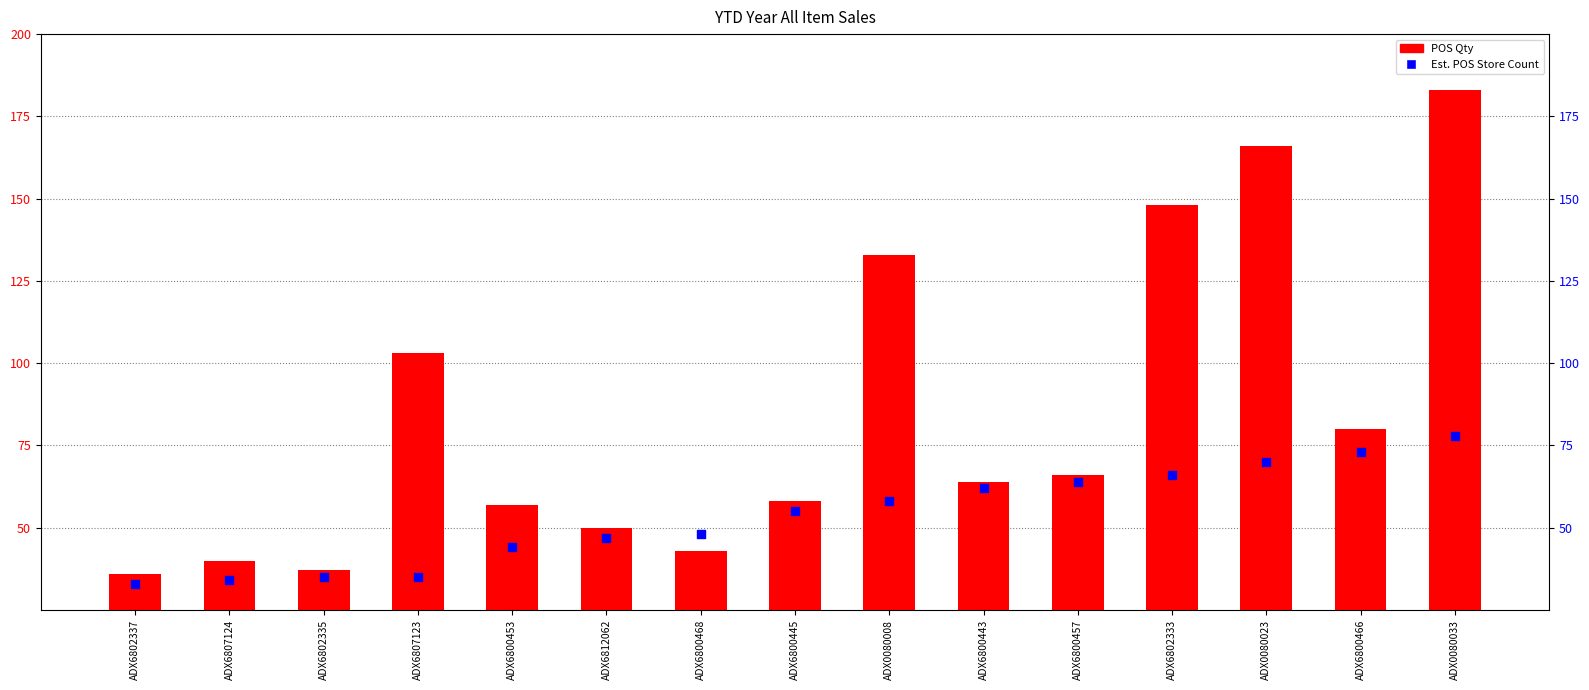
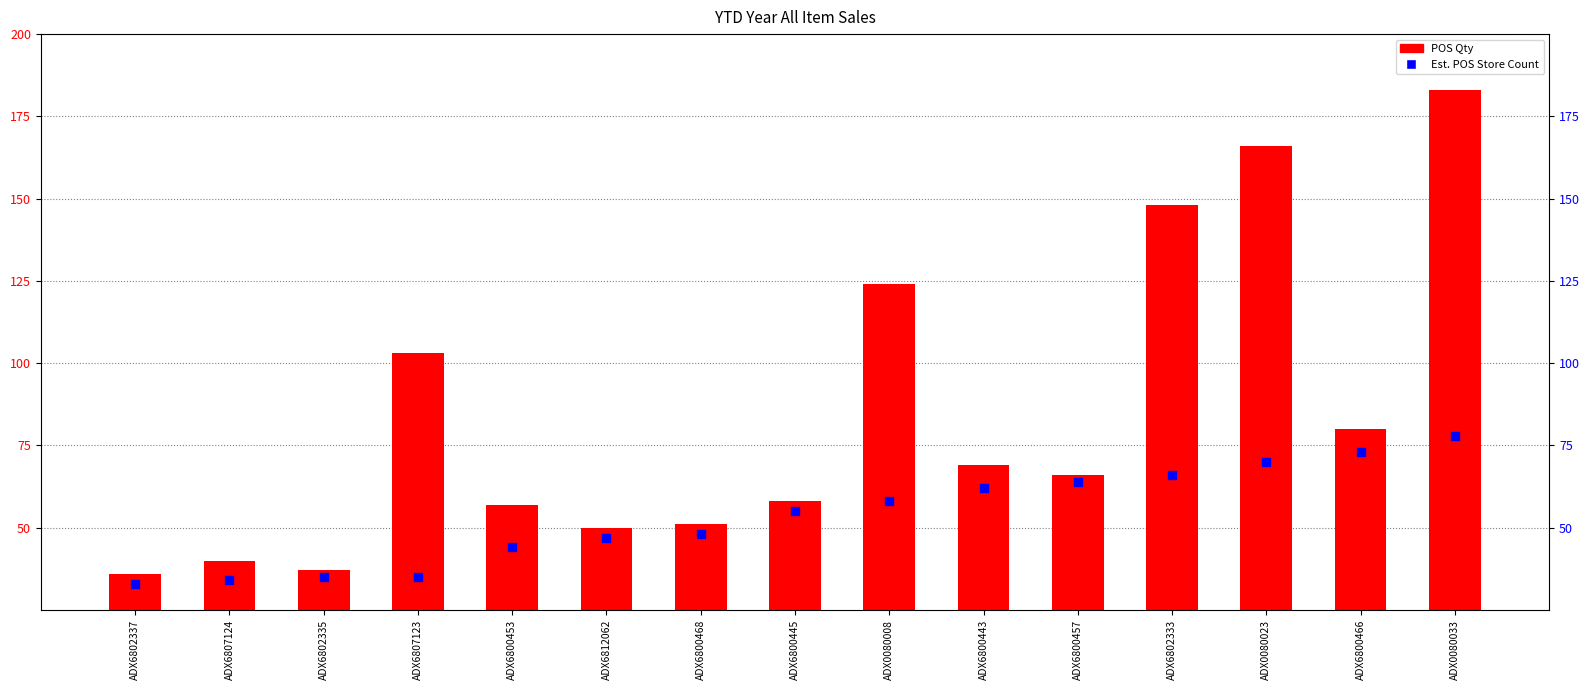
  {
    "POS Qty": {
      "ADX6802337": 36,
      "ADX6807124": 40,
      "ADX6802335": 37,
      "ADX6807123": 103,
      "ADX6800453": 57,
      "ADX6812062": 50,
-     "ADX6800468": 43,
+     "ADX6800468": 51,
      "ADX6800445": 58,
-     "ADX0080008": 133,
-     "ADX6800443": 64,
+     "ADX0080008": 124,
+     "ADX6800443": 69,
      "ADX6800457": 66,
      "ADX6802333": 148,
      "ADX0080023": 166,
      "ADX6800466": 80,
      "ADX0080033": 183
    }
  }
